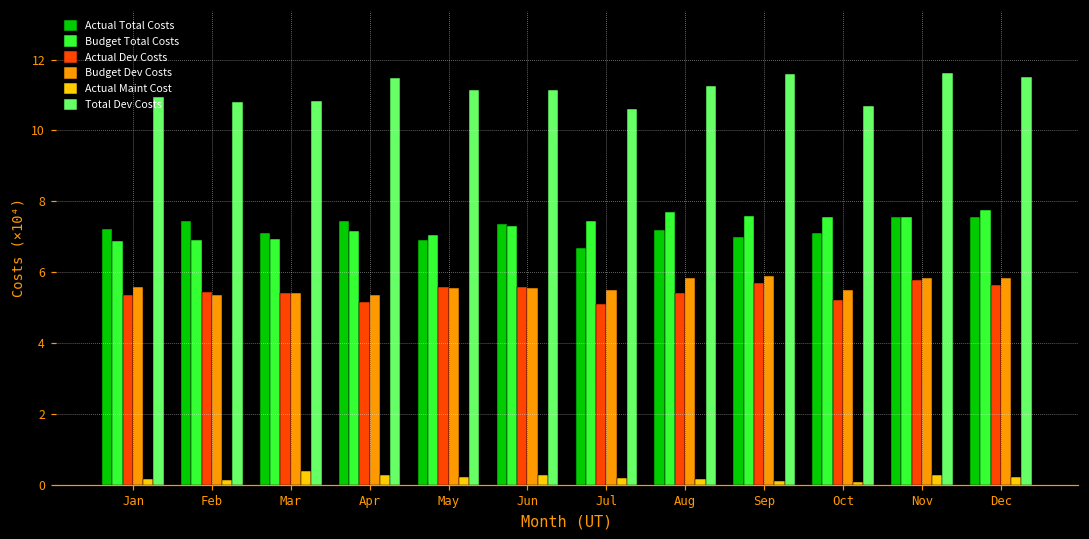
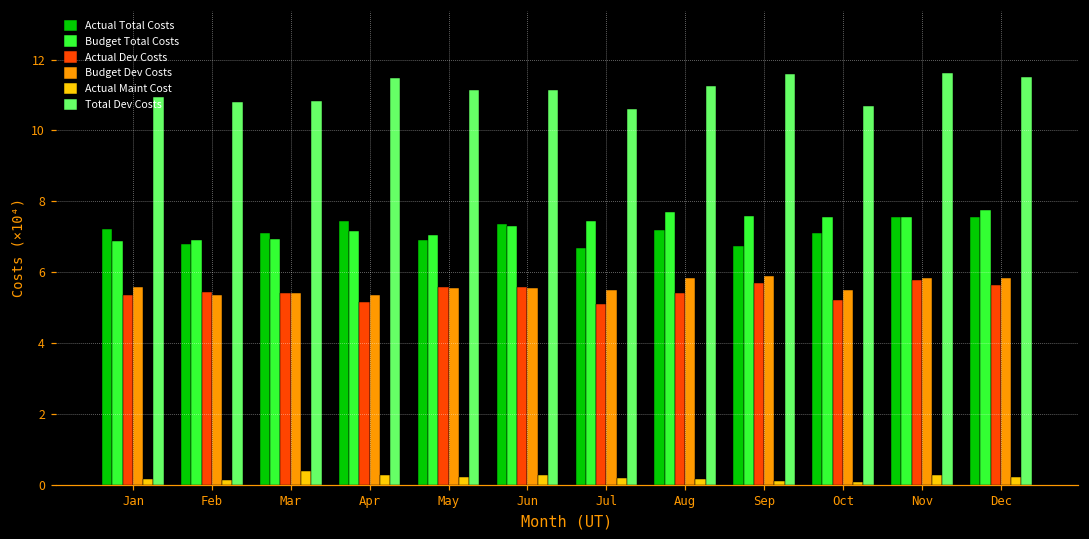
  {
    "Actual Total Costs": {
      "Jan": 7.2,
-     "Feb": 7.4,
+     "Feb": 6.8,
      "Mar": 7.1,
      "Apr": 7.4,
      "May": 6.9,
      "Jun": 7.3,
      "Jul": 6.7,
      "Aug": 7.2,
-     "Sep": 7.0,
+     "Sep": 6.7,
      "Oct": 7.1,
      "Nov": 7.6,
      "Dec": 7.6
    },
    "Budget Total Costs": {
      "Jan": 6.9,
      "Feb": 6.9,
      "Mar": 7.0,
      "Apr": 7.2,
      "May": 7.1,
      "Jun": 7.3,
      "Jul": 7.5,
      "Aug": 7.7,
      "Sep": 7.6,
      "Oct": 7.6,
      "Nov": 7.6,
      "Dec": 7.8
    },
    "Actual Dev Costs": {
      "Jan": 5.3,
      "Feb": 5.5,
      "Mar": 5.4,
      "Apr": 5.2,
      "May": 5.6,
      "Jun": 5.6,
      "Jul": 5.1,
      "Aug": 5.4,
      "Sep": 5.7,
      "Oct": 5.2,
      "Nov": 5.8,
      "Dec": 5.7
    },
    "Total Dev Costs": {
      "Jan": 10.9,
      "Feb": 10.8,
      "Mar": 10.8,
      "Apr": 11.5,
      "May": 11.1,
      "Jun": 11.1,
      "Jul": 10.6,
      "Aug": 11.3,
      "Sep": 11.6,
      "Oct": 10.7,
      "Nov": 11.6,
      "Dec": 11.5
    }
  }
